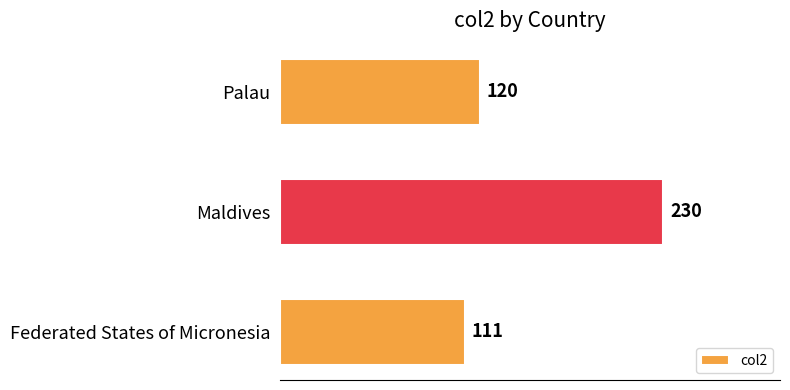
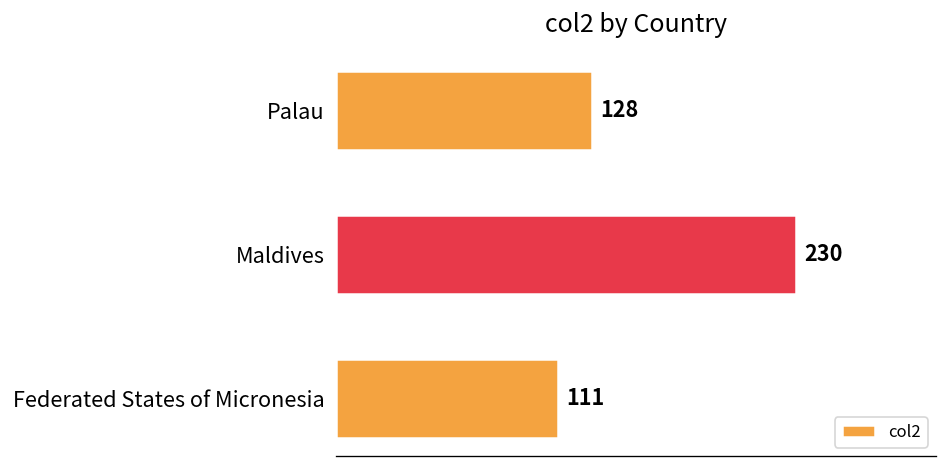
  {
-   "Palau": 120,
+   "Palau": 128,
    "Maldives": 230,
    "Federated States of Micronesia": 111
  }
